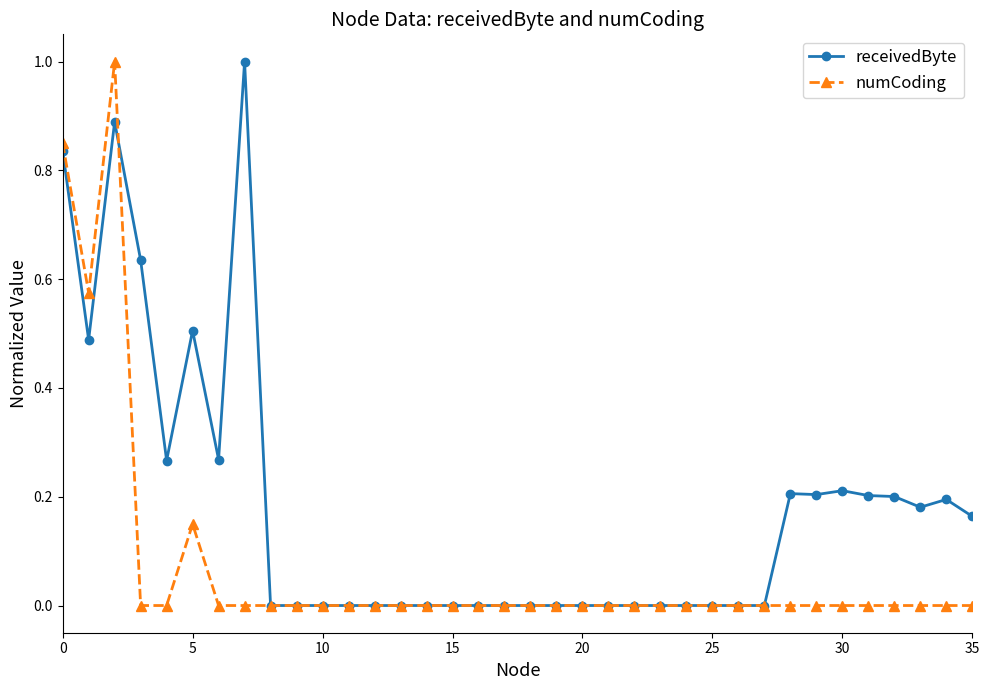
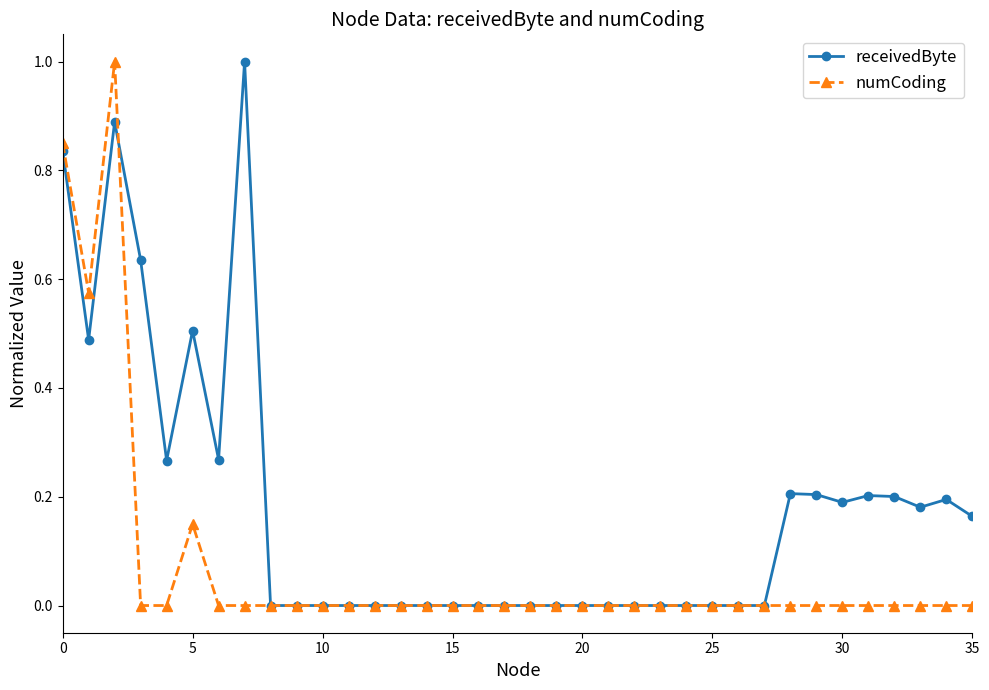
  {
    "receivedByte": {
      "0": 0.84,
      "5": 0.51,
-     "30": 0.21,
+     "30": 0.19,
      "35": 0.16
    },
    "numCoding": {
      "0": 0.85,
      "5": 0.15,
      "30": 0.00,
      "35": 0.00
    }
  }
